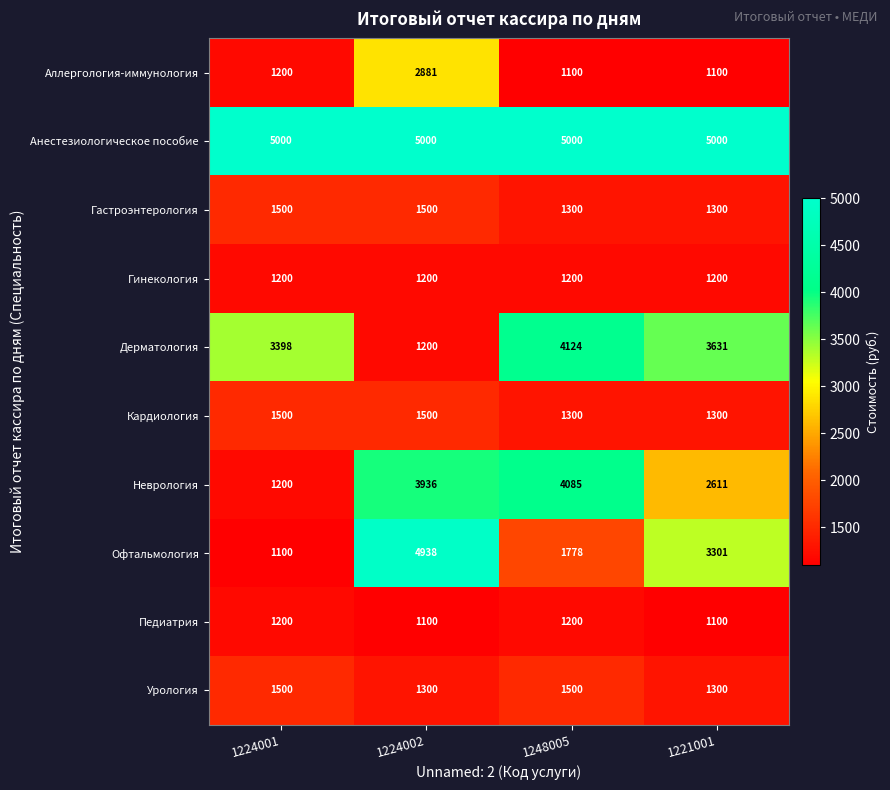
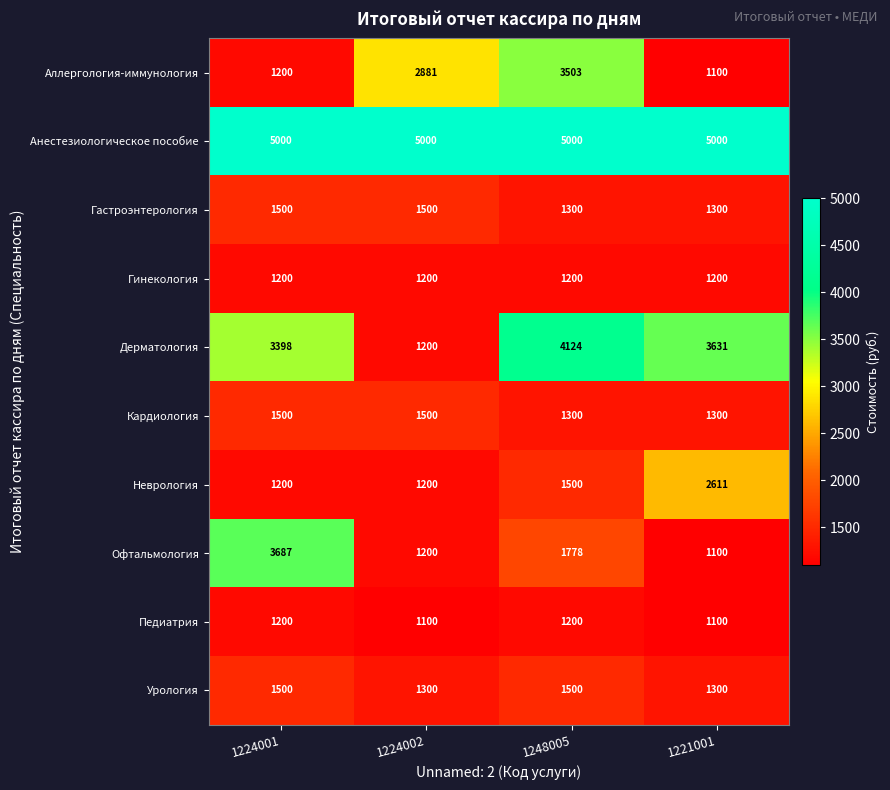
  {
    "Аллергология-иммунология": {
      "1224001": 1200,
      "1224002": 2881,
-     "1248005": 1100,
+     "1248005": 3503,
      "1221001": 1100
    },
    "Анестезиологическое пособие": {
      "1224001": 5000,
      "1224002": 5000,
      "1248005": 5000,
      "1221001": 5000
    },
    "Гастроэнтерология": {
      "1224001": 1500,
      "1224002": 1500,
      "1248005": 1300,
      "1221001": 1300
    },
    "Гинекология": {
      "1224001": 1200,
      "1224002": 1200,
      "1248005": 1200,
      "1221001": 1200
    },
    "Дерматология": {
      "1224001": 3398,
      "1224002": 1200,
      "1248005": 4124,
      "1221001": 3631
    },
    "Кардиология": {
      "1224001": 1500,
      "1224002": 1500,
      "1248005": 1300,
      "1221001": 1300
    },
    "Неврология": {
      "1224001": 1200,
-     "1224002": 3936,
-     "1248005": 4085,
+     "1224002": 1200,
+     "1248005": 1500,
      "1221001": 2611
    },
    "Офтальмология": {
-     "1224001": 1100,
-     "1224002": 4938,
+     "1224001": 3687,
+     "1224002": 1200,
      "1248005": 1778,
-     "1221001": 3301
+     "1221001": 1100
    },
    "Педиатрия": {
      "1224001": 1200,
      "1224002": 1100,
      "1248005": 1200,
      "1221001": 1100
    },
    "Урология": {
      "1224001": 1500,
      "1224002": 1300,
      "1248005": 1500,
      "1221001": 1300
    }
  }
